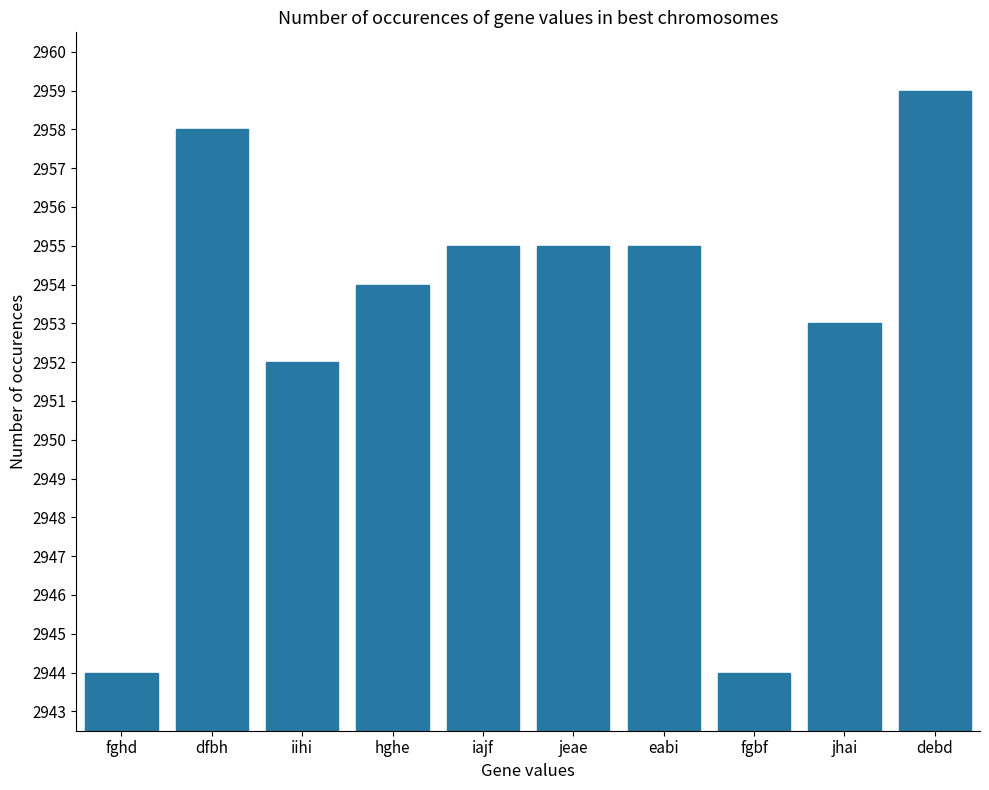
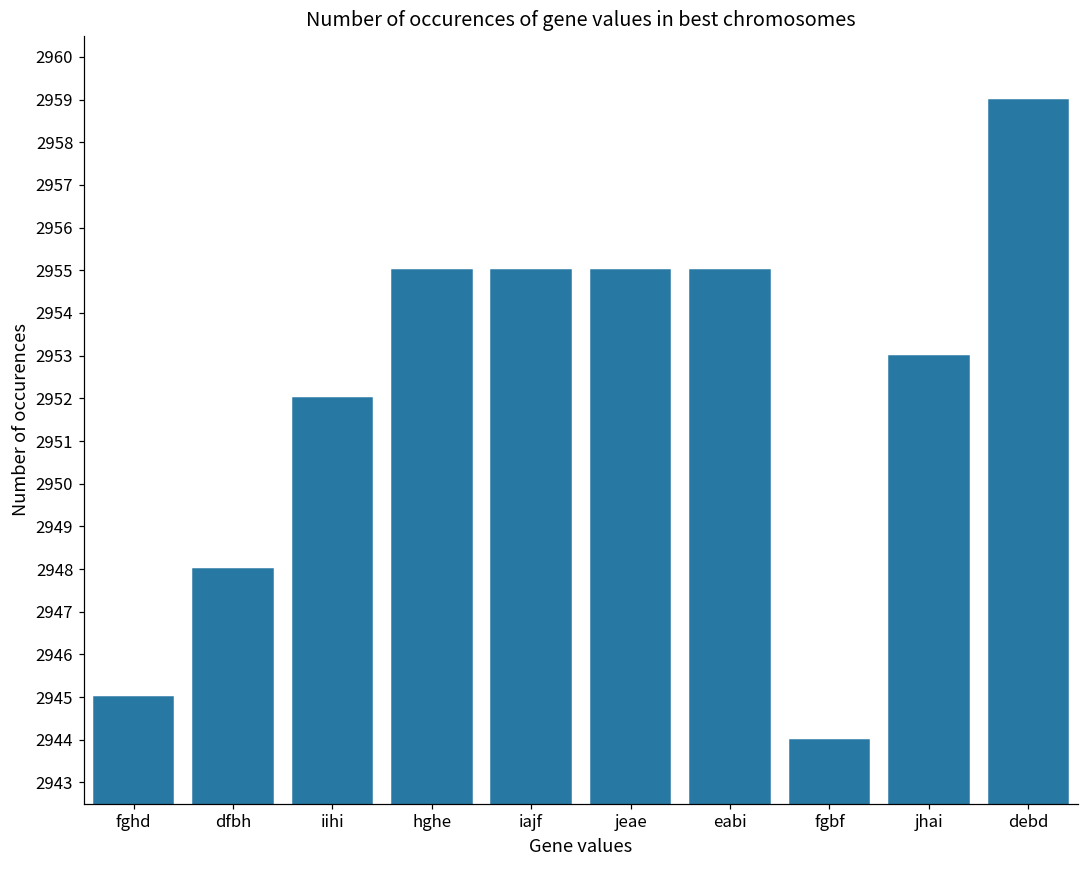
  {
-   "fghd": 2944,
-   "dfbh": 2958,
+   "fghd": 2945,
+   "dfbh": 2948,
    "iihi": 2952,
-   "hghe": 2954,
+   "hghe": 2955,
    "iajf": 2955,
    "jeae": 2955,
    "eabi": 2955,
    "fgbf": 2944,
    "jhai": 2953,
    "debd": 2959
  }
